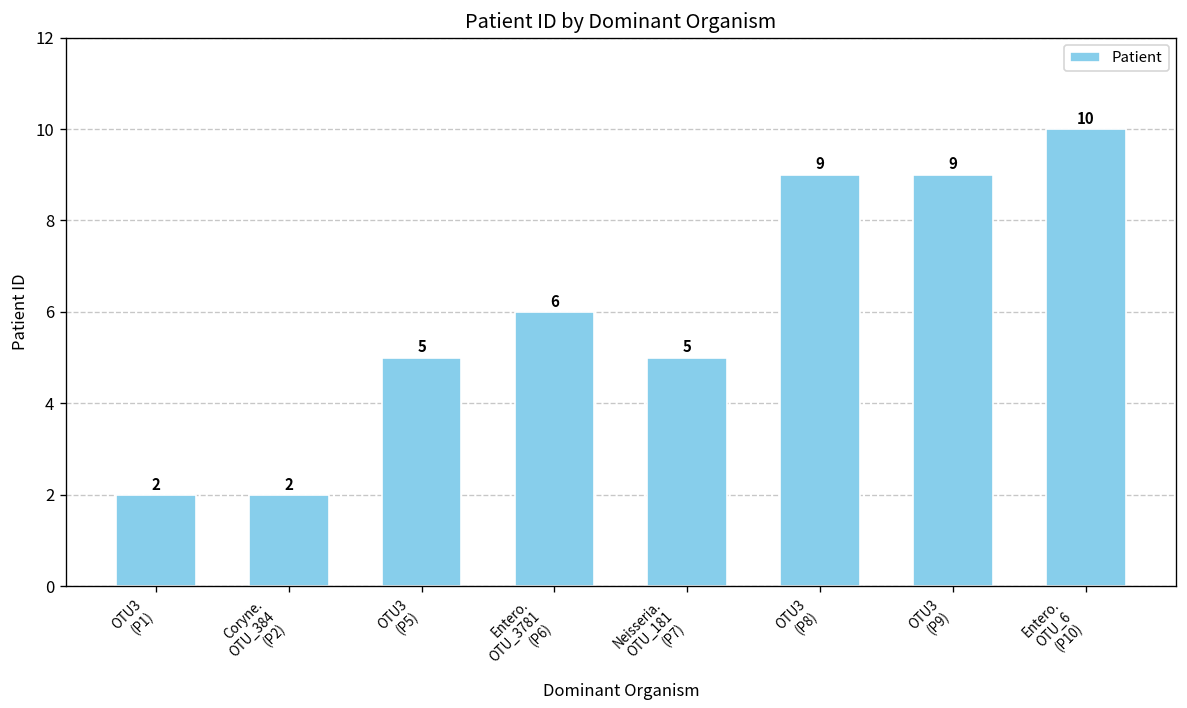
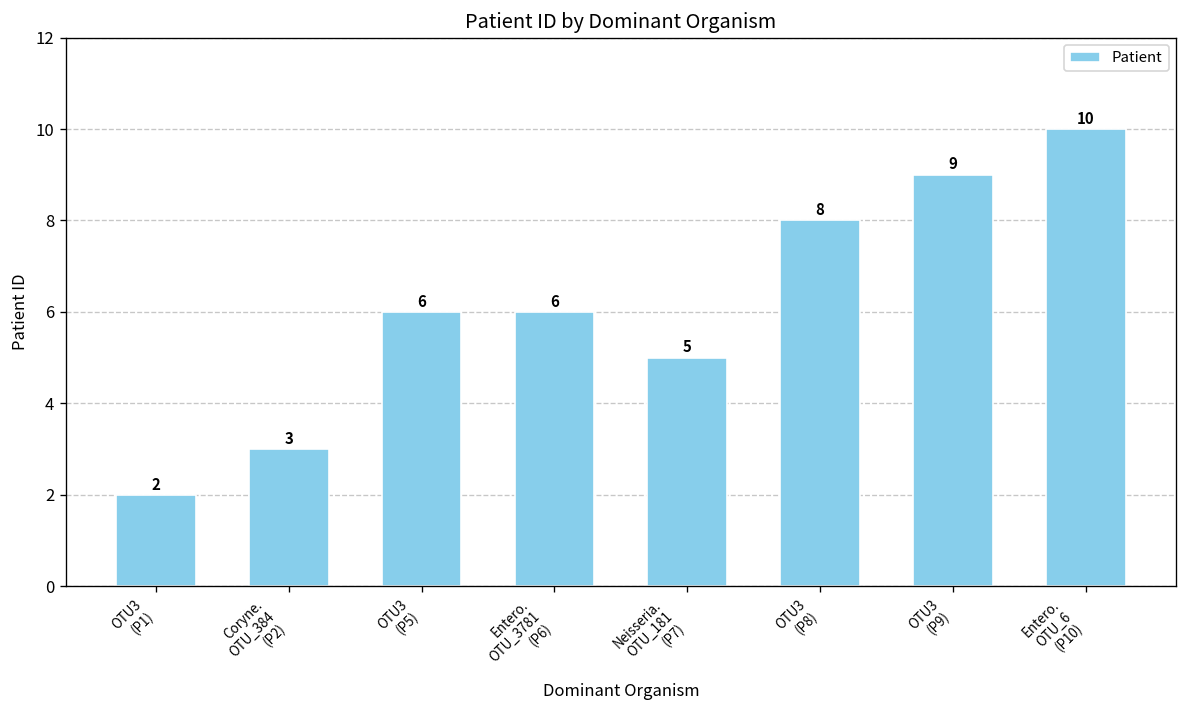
  {
    "OTU3 (P1)": 2,
-   "Coryne. OTU_384 (P2)": 2,
-   "OTU3 (P5)": 5,
+   "Coryne. OTU_384 (P2)": 3,
+   "OTU3 (P5)": 6,
    "Entero. OTU_3781 (P6)": 6,
    "Neisseria. OTU_181 (P7)": 5,
-   "OTU3 (P8)": 9,
+   "OTU3 (P8)": 8,
    "OTU3 (P9)": 9,
    "Entero. OTU_6 (P10)": 10
  }
